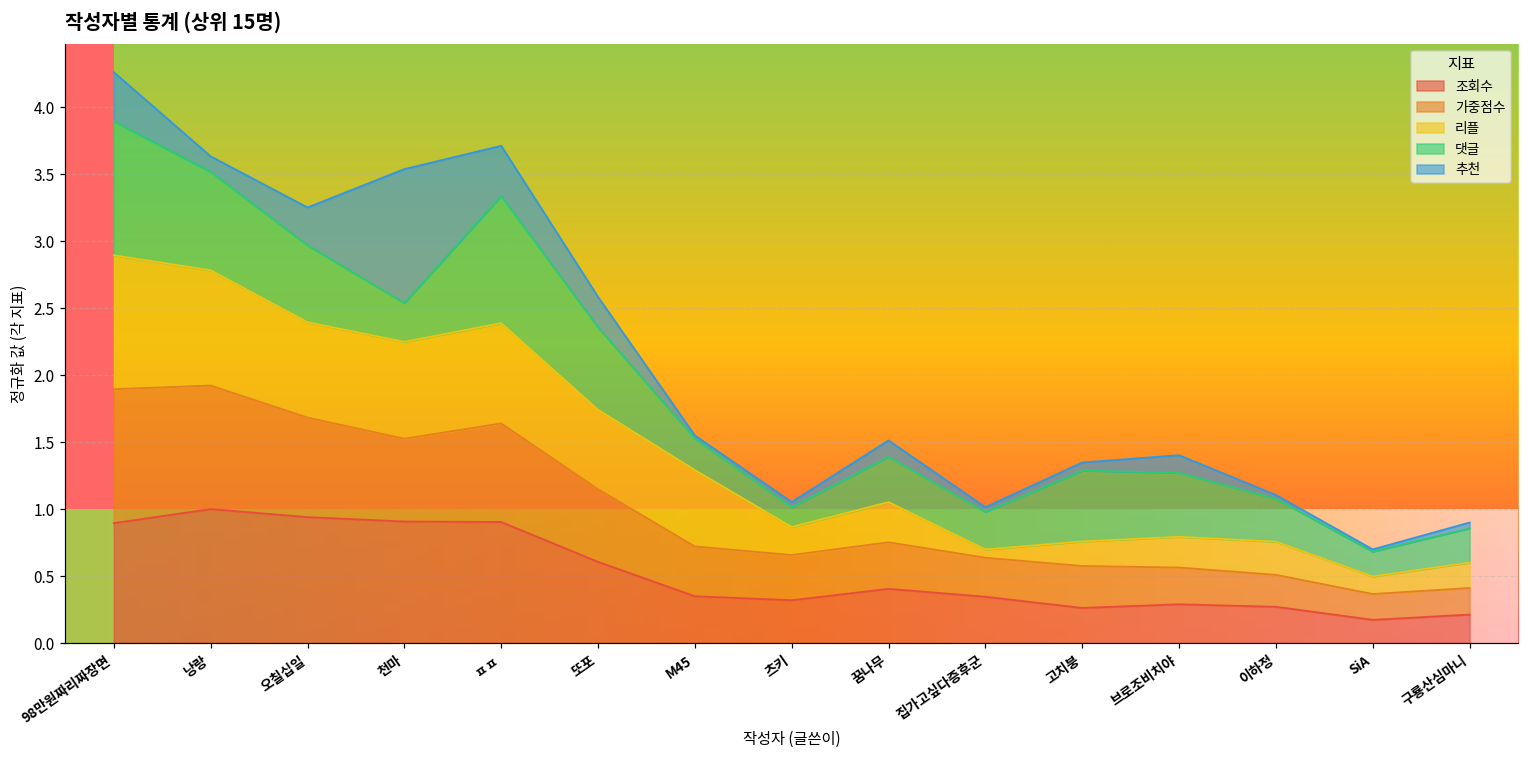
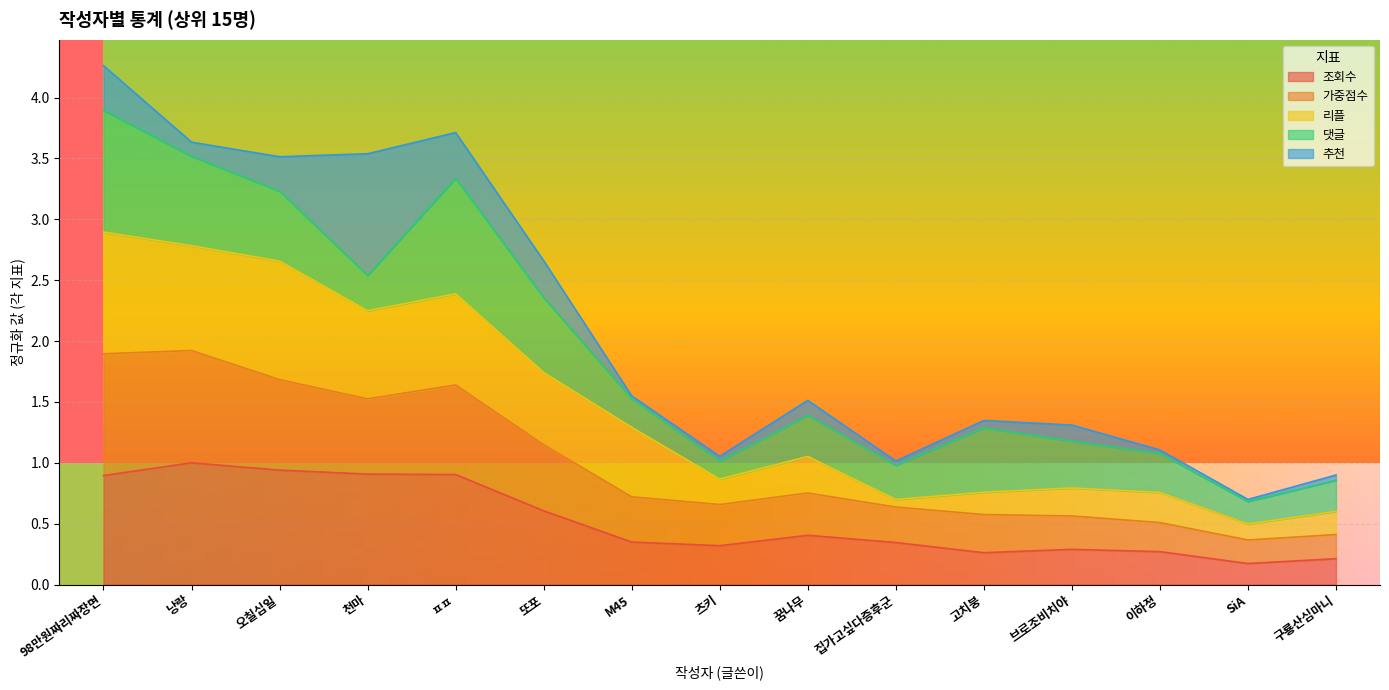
  {
    "리플": {
      "98만원짜리짜장면": 1.00,
      "낭랑": 0.86,
-     "오칠십일": 0.71,
+     "오칠십일": 0.97,
      "천마": 0.72,
      "ㅍㅍ": 0.75,
      "또포": 0.59,
      "M45": 0.57,
      "츠키": 0.21,
      "꿈나무": 0.30,
      "집가고싶다증후군": 0.06,
      "고치붕": 0.18,
      "브로조비치야": 0.23,
      "이하정": 0.25,
      "SiA": 0.13,
      "구룡산심마니": 0.19
    },
    "댓글": {
      "98만원짜리짜장면": 1.00,
      "낭랑": 0.73,
      "오칠십일": 0.57,
      "천마": 0.29,
      "ㅍㅍ": 0.95,
      "또포": 0.62,
      "M45": 0.24,
      "츠키": 0.15,
      "꿈나무": 0.34,
      "집가고싶다증후군": 0.28,
      "고치붕": 0.53,
-     "브로조비치야": 0.48,
+     "브로조비치야": 0.39,
      "이하정": 0.32,
      "구룡산심마니": 0.26
    },
    "추천": {
      "98만원짜리짜장면": 0.37,
      "낭랑": 0.12,
      "오칠십일": 0.28,
      "천마": 1.00,
      "ㅍㅍ": 0.37,
-     "또포": 0.23,
+     "또포": 0.30,
      "M45": 0.02,
      "츠키": 0.04,
      "꿈나무": 0.12,
      "집가고싶다증후군": 0.04,
      "고치붕": 0.06,
      "브로조비치야": 0.13,
      "이하정": 0.03,
      "구룡산심마니": 0.04
    }
  }
